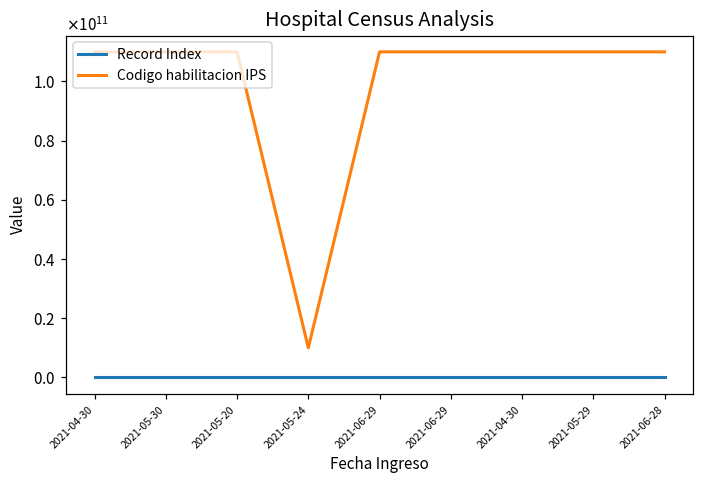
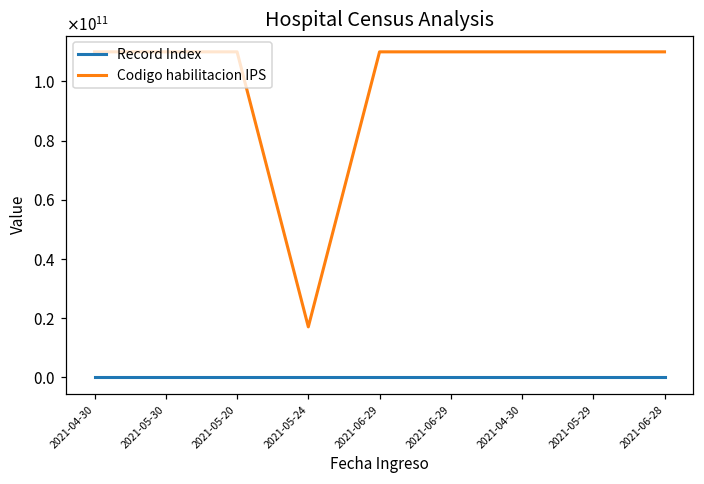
  {
    "Record Index": {
      "2021-05-30": 0,
      "2021-05-20": 0,
      "2021-05-24": 0,
      "2021-05-29": 0,
      "2021-06-28": 0
    },
    "Codigo habilitacion IPS": {
-     "2021-05-24": 10000000000,
+     "2021-05-24": 17000000000,
      "2021-05-29": 110000000000,
      "2021-06-28": 110000000000
    }
  }
